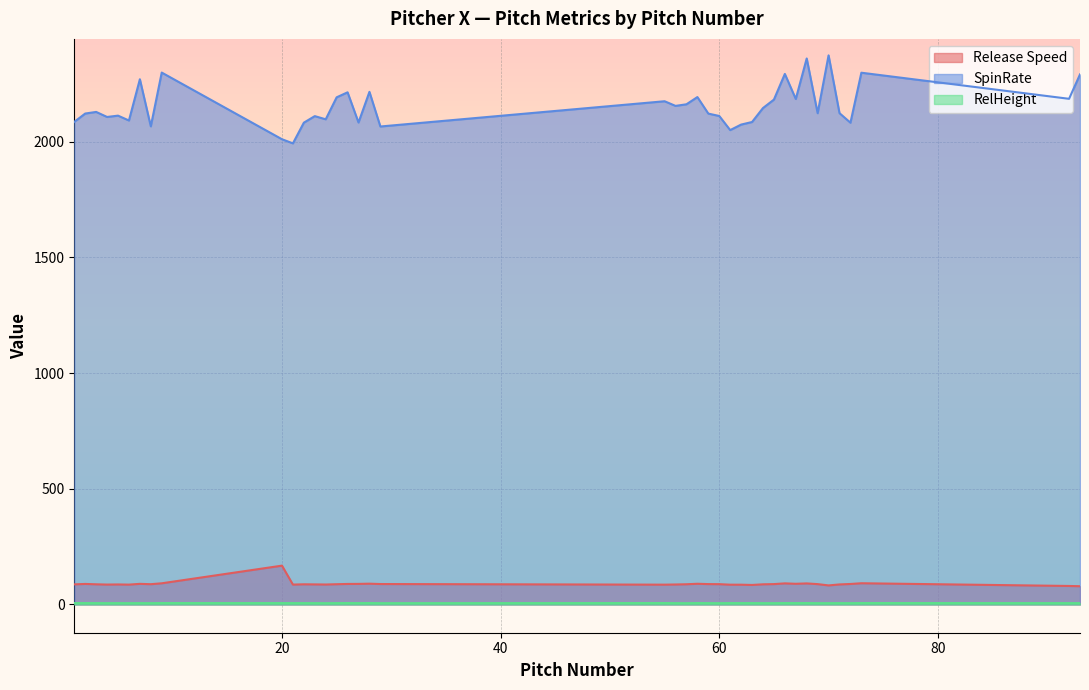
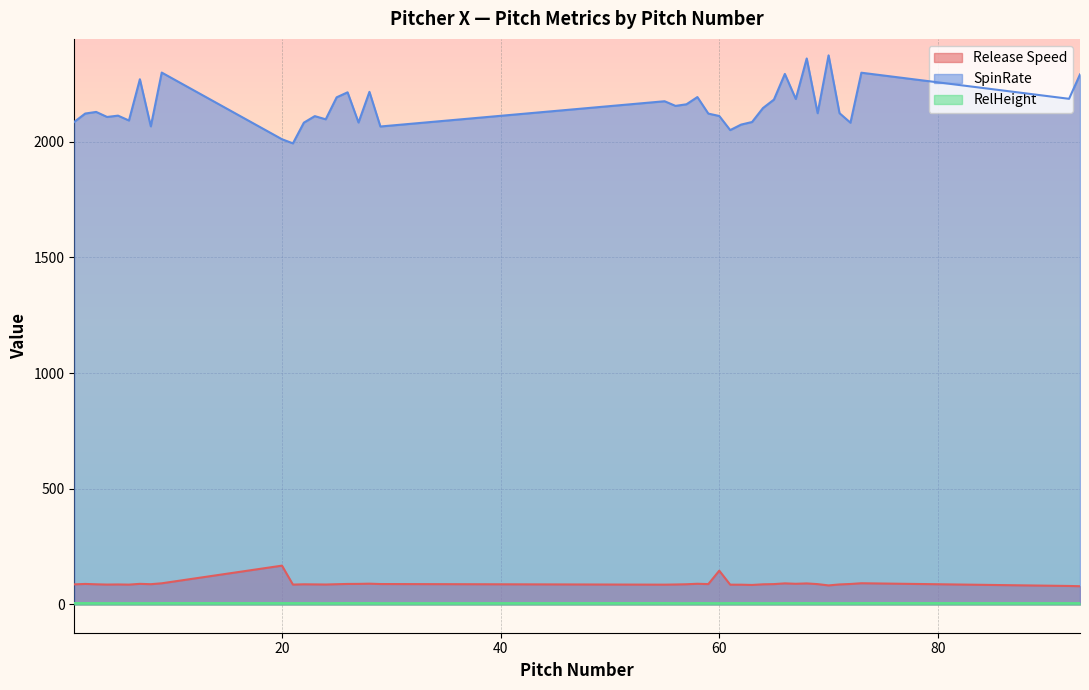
  {
    "Release Speed": {
      "20": 170,
-     "60": 90
+     "60": 150
    },
    "SpinRate": {
      "20": 2010,
      "60": 2110
    },
    "RelHeight": {
      "20": 10,
      "60": 10
    }
  }
